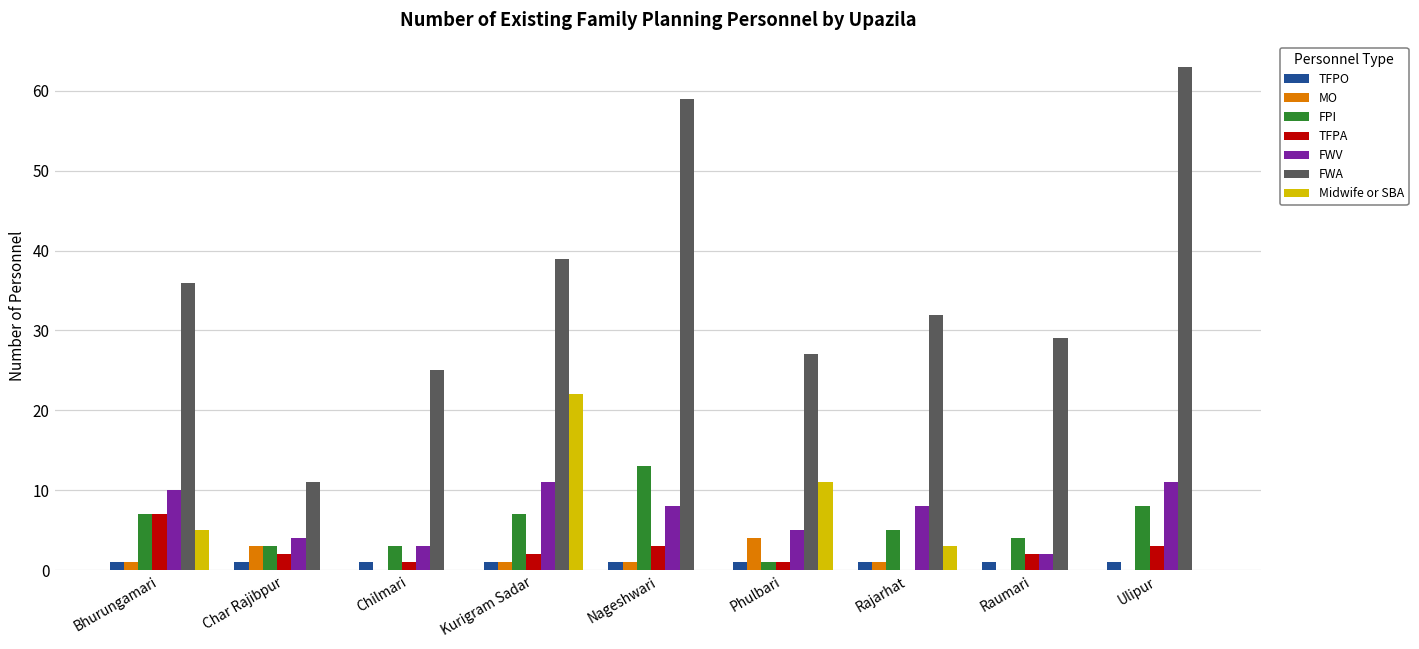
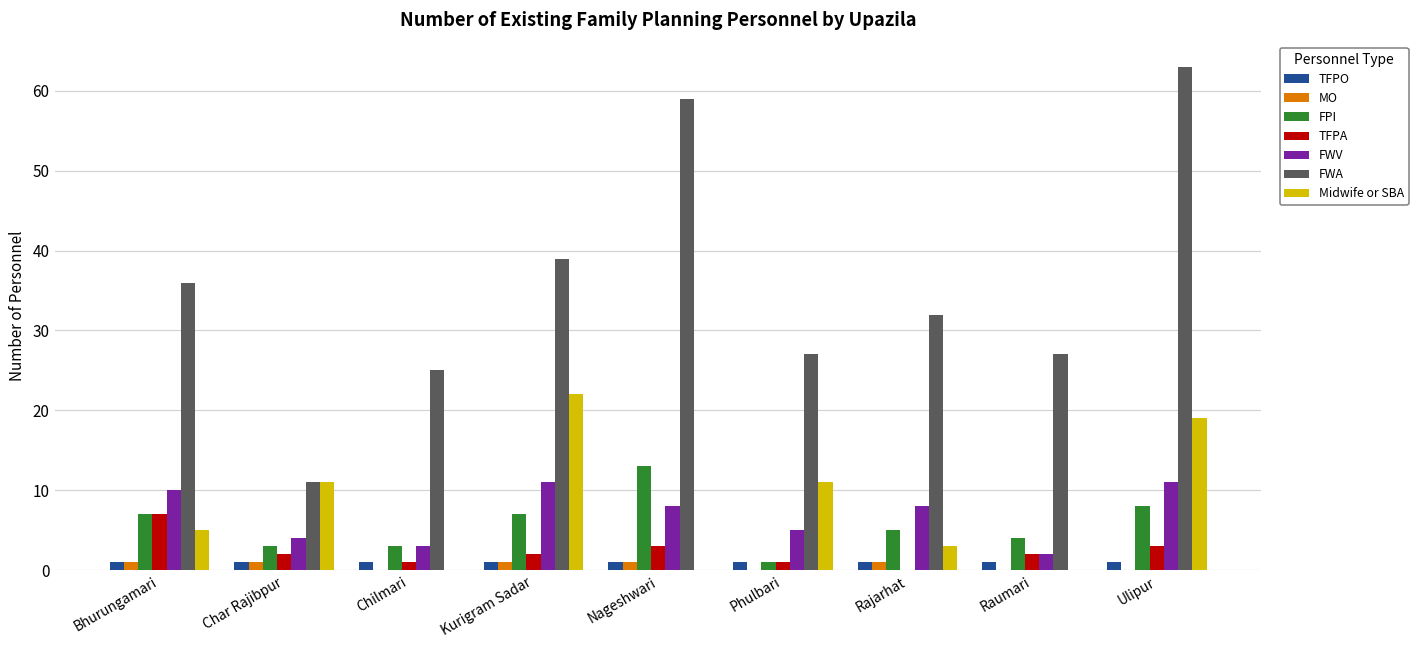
  {
    "TFPO": {
      "Bhurungamari": 1,
      "Char Rajibpur": 1,
      "Chilmari": 1,
      "Kurigram Sadar": 1,
      "Nageshwari": 1,
      "Phulbari": 1,
      "Rajarhat": 1,
      "Raumari": 1,
      "Ulipur": 1
    },
    "MO": {
      "Bhurungamari": 1,
-     "Char Rajibpur": 3,
+     "Char Rajibpur": 1,
      "Chilmari": 0,
      "Kurigram Sadar": 1,
      "Nageshwari": 1,
-     "Phulbari": 4,
+     "Phulbari": 0,
      "Rajarhat": 1,
      "Raumari": 0,
      "Ulipur": 0
    },
    "FPI": {
      "Bhurungamari": 7,
      "Char Rajibpur": 3,
      "Chilmari": 3,
      "Kurigram Sadar": 7,
      "Nageshwari": 13,
      "Phulbari": 1,
      "Rajarhat": 5,
      "Raumari": 4,
      "Ulipur": 8
    },
    "TFPA": {
      "Bhurungamari": 7,
      "Char Rajibpur": 2,
      "Chilmari": 1,
      "Kurigram Sadar": 2,
      "Nageshwari": 3,
      "Phulbari": 1,
      "Rajarhat": 0,
      "Raumari": 2,
      "Ulipur": 3
    },
    "FWV": {
      "Bhurungamari": 10,
      "Char Rajibpur": 4,
      "Chilmari": 3,
      "Kurigram Sadar": 11,
      "Nageshwari": 8,
      "Phulbari": 5,
      "Rajarhat": 8,
      "Raumari": 2,
      "Ulipur": 11
    },
    "FWA": {
      "Bhurungamari": 36,
      "Char Rajibpur": 11,
      "Chilmari": 25,
      "Kurigram Sadar": 39,
      "Nageshwari": 59,
      "Phulbari": 27,
      "Rajarhat": 32,
-     "Raumari": 29,
+     "Raumari": 27,
      "Ulipur": 63
    },
    "Midwife or SBA": {
      "Bhurungamari": 5,
-     "Char Rajibpur": 0,
+     "Char Rajibpur": 11,
      "Chilmari": 0,
      "Kurigram Sadar": 22,
      "Nageshwari": 0,
      "Phulbari": 11,
      "Rajarhat": 3,
      "Raumari": 0,
-     "Ulipur": 0
+     "Ulipur": 19
    }
  }
